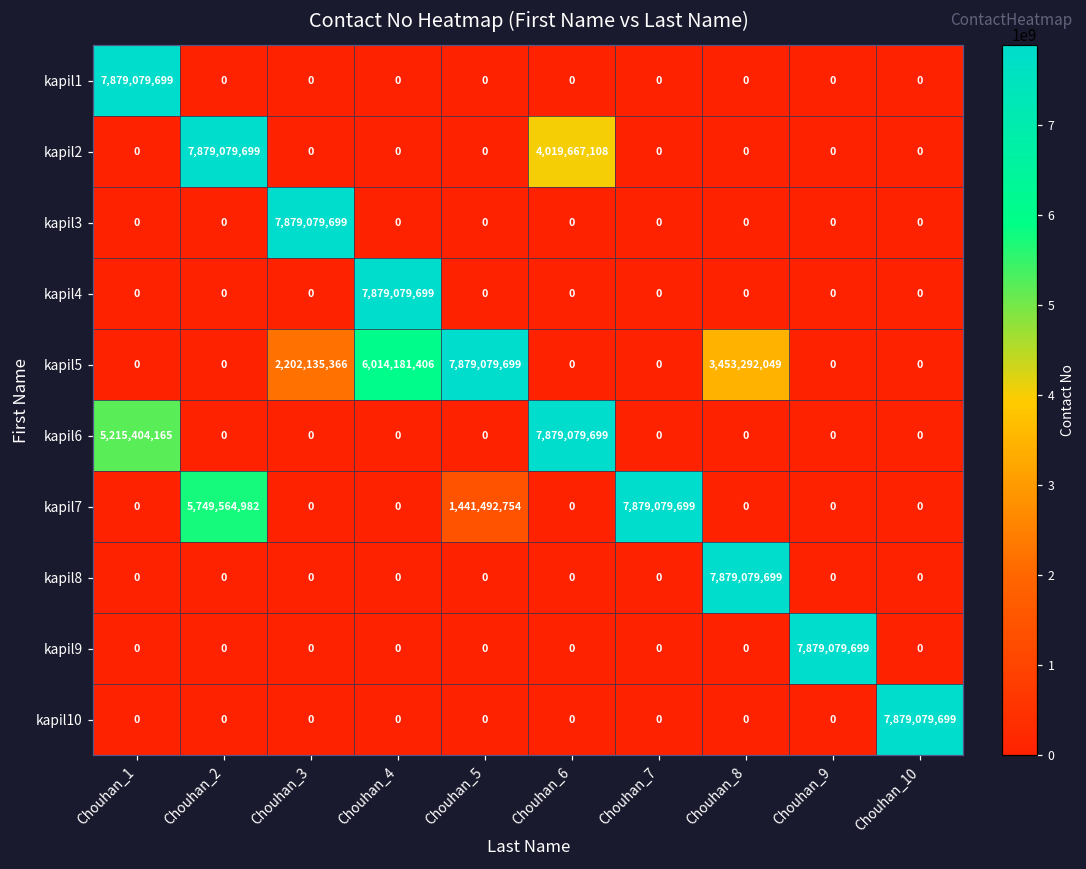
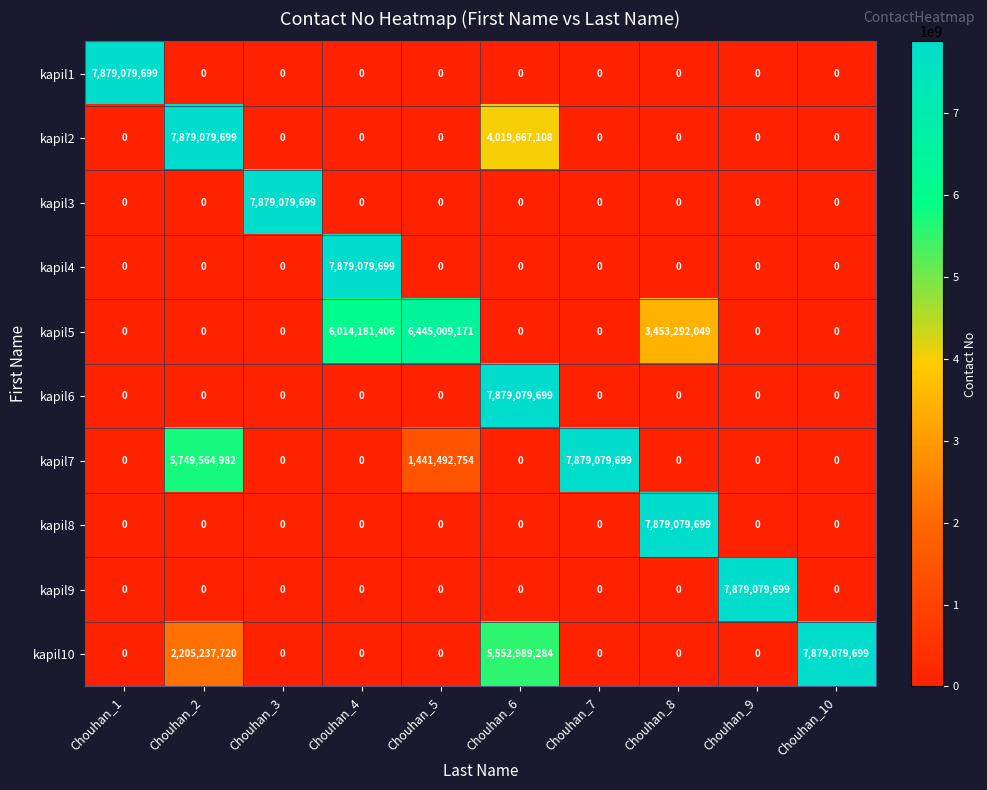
  {
    "kapil1": {
      "Chouhan_1": "7,879,079,699",
      "Chouhan_2": "0",
      "Chouhan_3": "0",
      "Chouhan_4": "0",
      "Chouhan_5": "0",
      "Chouhan_6": "0",
      "Chouhan_7": "0",
      "Chouhan_8": "0",
      "Chouhan_9": "0",
      "Chouhan_10": "0"
    },
    "kapil2": {
      "Chouhan_1": "0",
      "Chouhan_2": "7,879,079,699",
      "Chouhan_3": "0",
      "Chouhan_4": "0",
      "Chouhan_5": "0",
      "Chouhan_6": "4,019,667,108",
      "Chouhan_7": "0",
      "Chouhan_8": "0",
      "Chouhan_9": "0",
      "Chouhan_10": "0"
    },
    "kapil3": {
      "Chouhan_1": "0",
      "Chouhan_2": "0",
      "Chouhan_3": "7,879,079,699",
      "Chouhan_4": "0",
      "Chouhan_5": "0",
      "Chouhan_6": "0",
      "Chouhan_7": "0",
      "Chouhan_8": "0",
      "Chouhan_9": "0",
      "Chouhan_10": "0"
    },
    "kapil4": {
      "Chouhan_1": "0",
      "Chouhan_2": "0",
      "Chouhan_3": "0",
      "Chouhan_4": "7,879,079,699",
      "Chouhan_5": "0",
      "Chouhan_6": "0",
      "Chouhan_7": "0",
      "Chouhan_8": "0",
      "Chouhan_9": "0",
      "Chouhan_10": "0"
    },
    "kapil5": {
      "Chouhan_1": "0",
      "Chouhan_2": "0",
-     "Chouhan_3": "2,202,135,366",
+     "Chouhan_3": "0",
      "Chouhan_4": "6,014,181,406",
-     "Chouhan_5": "7,879,079,699",
+     "Chouhan_5": "6,445,009,171",
      "Chouhan_6": "0",
      "Chouhan_7": "0",
      "Chouhan_8": "3,453,292,049",
      "Chouhan_9": "0",
      "Chouhan_10": "0"
    },
    "kapil6": {
-     "Chouhan_1": "5,215,404,165",
+     "Chouhan_1": "0",
      "Chouhan_2": "0",
      "Chouhan_3": "0",
      "Chouhan_4": "0",
      "Chouhan_5": "0",
      "Chouhan_6": "7,879,079,699",
      "Chouhan_7": "0",
      "Chouhan_8": "0",
      "Chouhan_9": "0",
      "Chouhan_10": "0"
    },
    "kapil7": {
      "Chouhan_1": "0",
      "Chouhan_2": "5,749,564,982",
      "Chouhan_3": "0",
      "Chouhan_4": "0",
      "Chouhan_5": "1,441,492,754",
      "Chouhan_6": "0",
      "Chouhan_7": "7,879,079,699",
      "Chouhan_8": "0",
      "Chouhan_9": "0",
      "Chouhan_10": "0"
    },
    "kapil8": {
      "Chouhan_1": "0",
      "Chouhan_2": "0",
      "Chouhan_3": "0",
      "Chouhan_4": "0",
      "Chouhan_5": "0",
      "Chouhan_6": "0",
      "Chouhan_7": "0",
      "Chouhan_8": "7,879,079,699",
      "Chouhan_9": "0",
      "Chouhan_10": "0"
    },
    "kapil9": {
      "Chouhan_1": "0",
      "Chouhan_2": "0",
      "Chouhan_3": "0",
      "Chouhan_4": "0",
      "Chouhan_5": "0",
      "Chouhan_6": "0",
      "Chouhan_7": "0",
      "Chouhan_8": "0",
      "Chouhan_9": "7,879,079,699",
      "Chouhan_10": "0"
    },
    "kapil10": {
      "Chouhan_1": "0",
-     "Chouhan_2": "0",
+     "Chouhan_2": "2,205,237,720",
      "Chouhan_3": "0",
      "Chouhan_4": "0",
      "Chouhan_5": "0",
-     "Chouhan_6": "0",
+     "Chouhan_6": "5,552,989,284",
      "Chouhan_7": "0",
      "Chouhan_8": "0",
      "Chouhan_9": "0",
      "Chouhan_10": "7,879,079,699"
    }
  }
